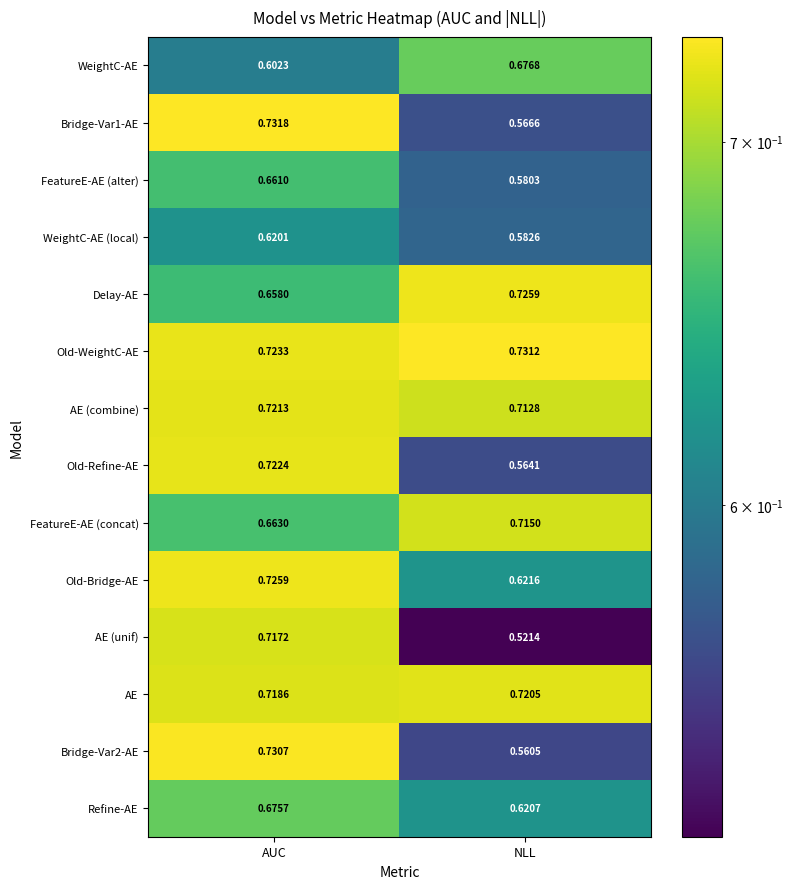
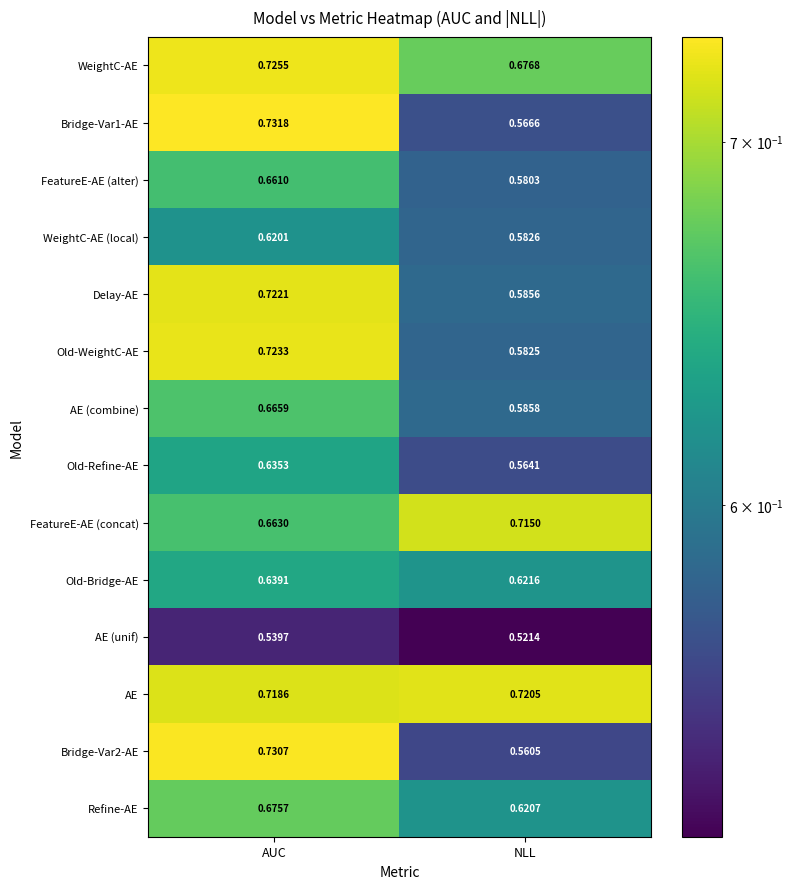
  {
    "WeightC-AE": {
-     "AUC": 0.6023,
+     "AUC": 0.7255,
      "NLL": 0.6768
    },
    "Bridge-Var1-AE": {
      "AUC": 0.7318,
      "NLL": 0.5666
    },
    "FeatureE-AE (alter)": {
      "AUC": 0.6610,
      "NLL": 0.5803
    },
    "WeightC-AE (local)": {
      "AUC": 0.6201,
      "NLL": 0.5826
    },
    "Delay-AE": {
-     "AUC": 0.6580,
-     "NLL": 0.7259
+     "AUC": 0.7221,
+     "NLL": 0.5856
    },
    "Old-WeightC-AE": {
      "AUC": 0.7233,
-     "NLL": 0.7312
+     "NLL": 0.5825
    },
    "AE (combine)": {
-     "AUC": 0.7213,
-     "NLL": 0.7128
+     "AUC": 0.6659,
+     "NLL": 0.5858
    },
    "Old-Refine-AE": {
-     "AUC": 0.7224,
+     "AUC": 0.6353,
      "NLL": 0.5641
    },
    "FeatureE-AE (concat)": {
      "AUC": 0.6630,
      "NLL": 0.7150
    },
    "Old-Bridge-AE": {
-     "AUC": 0.7259,
+     "AUC": 0.6391,
      "NLL": 0.6216
    },
    "AE (unif)": {
-     "AUC": 0.7172,
+     "AUC": 0.5397,
      "NLL": 0.5214
    },
    "AE": {
      "AUC": 0.7186,
      "NLL": 0.7205
    },
    "Bridge-Var2-AE": {
      "AUC": 0.7307,
      "NLL": 0.5605
    },
    "Refine-AE": {
      "AUC": 0.6757,
      "NLL": 0.6207
    }
  }
